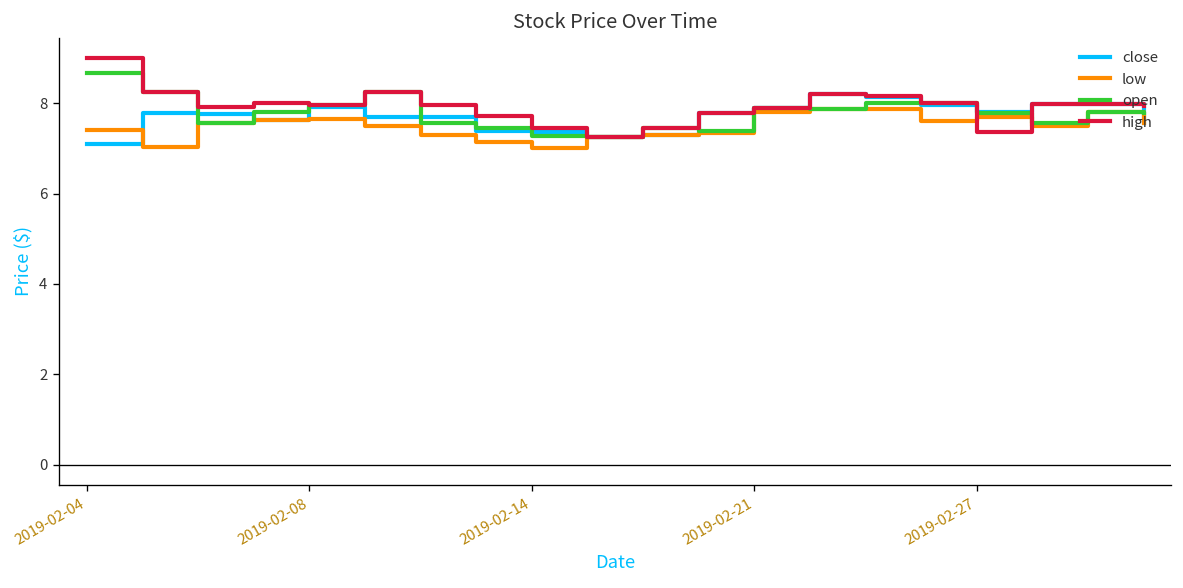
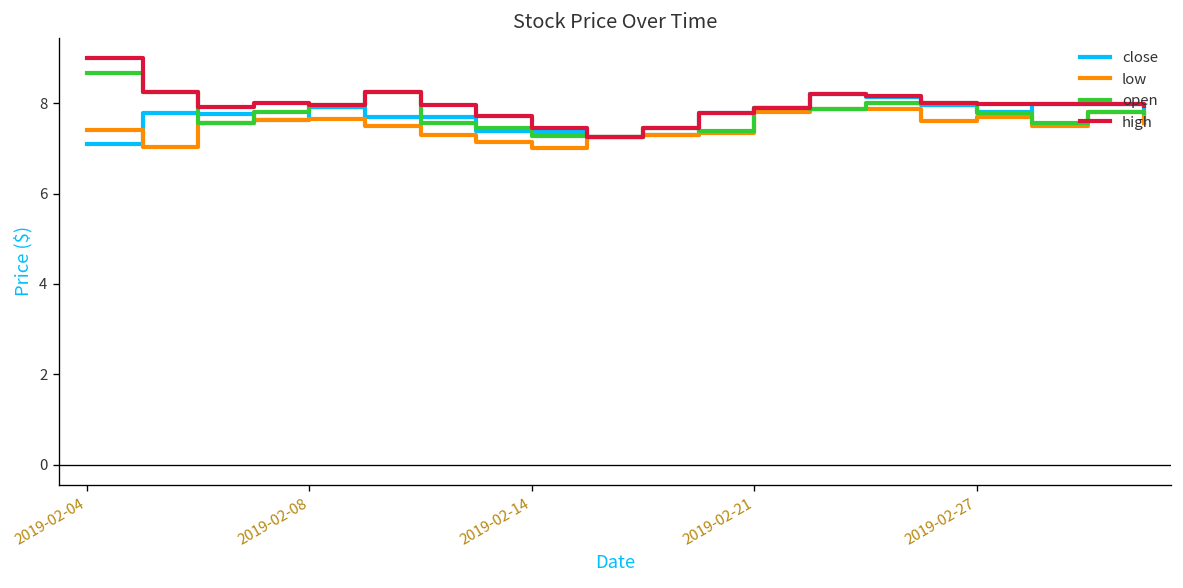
  {
    "close": {
      "2019-02-04": 7.1,
      "2019-02-14": 7.4
    },
    "low": {
      "2019-02-04": 7.4,
      "2019-02-08": 7.7,
      "2019-02-14": 7.0,
      "2019-02-21": 7.8,
      "2019-02-27": 7.7
    },
    "open": {
      "2019-02-04": 8.7,
      "2019-02-14": 7.3
    },
    "high": {
      "2019-02-04": 9.0,
      "2019-02-14": 7.4,
-     "2019-02-27": 7.4
+     "2019-02-27": 8.0
    }
  }
